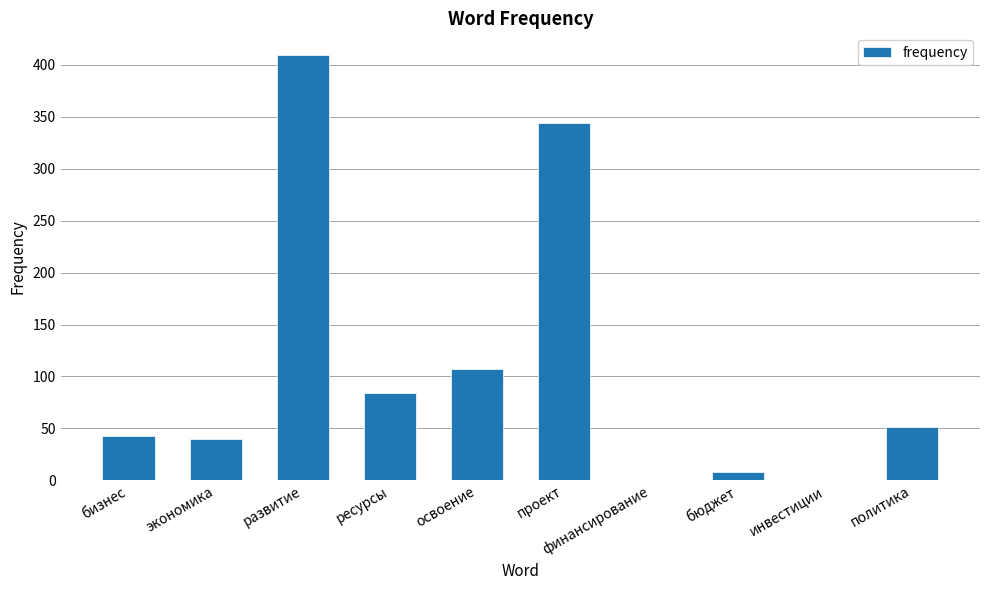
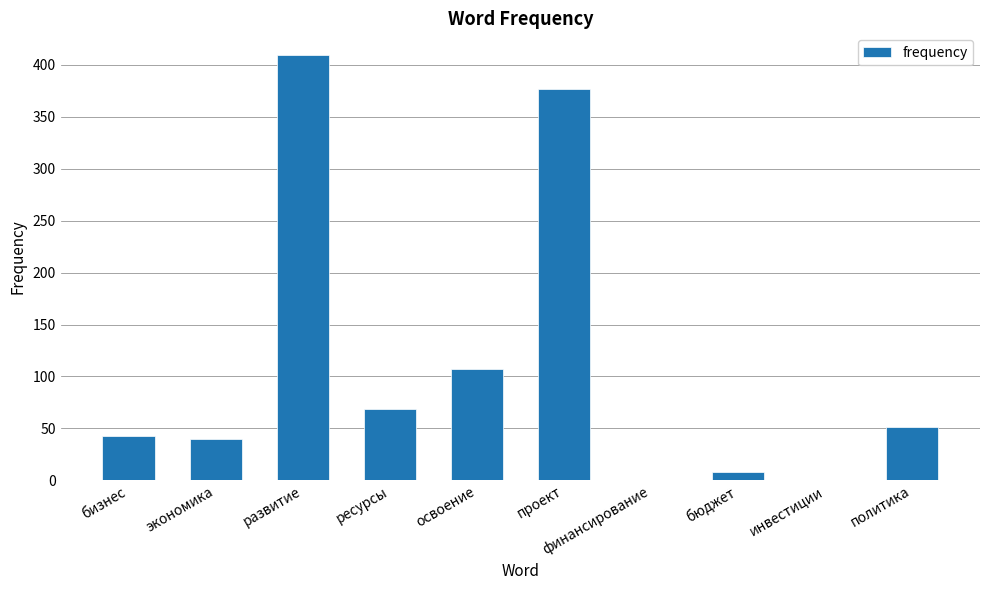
  {
    "бизнес": 43,
    "экономика": 40,
    "развитие": 410,
-   "ресурсы": 84,
+   "ресурсы": 69,
    "освоение": 107,
-   "проект": 344,
+   "проект": 377,
    "финансирование": 0,
    "бюджет": 8,
    "инвестиции": 0,
    "политика": 51
  }
